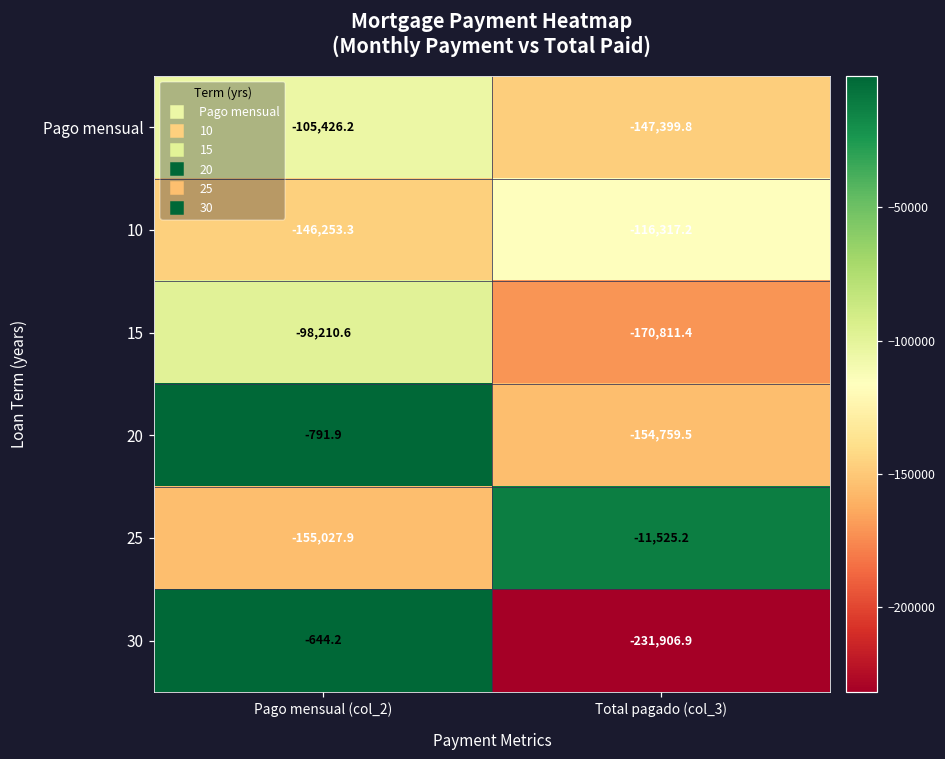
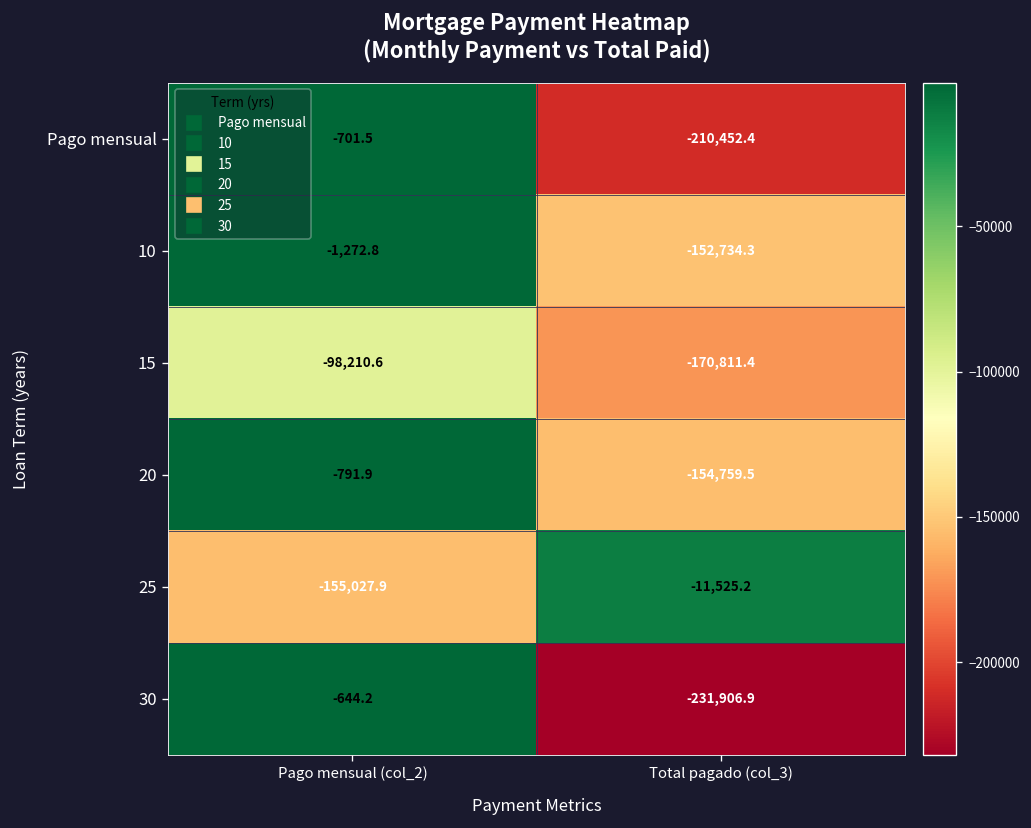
  {
    "Pago mensual": {
-     "Pago mensual (col_2)": "-105,426.2",
-     "Total pagado (col_3)": "-147,399.8"
+     "Pago mensual (col_2)": "-701.5",
+     "Total pagado (col_3)": "-210,452.4"
    },
    "10": {
-     "Pago mensual (col_2)": "-146,253.3",
-     "Total pagado (col_3)": "-116,317.2"
+     "Pago mensual (col_2)": "-1,272.8",
+     "Total pagado (col_3)": "-152,734.3"
    },
    "15": {
      "Pago mensual (col_2)": "-98,210.6",
      "Total pagado (col_3)": "-170,811.4"
    },
    "20": {
      "Pago mensual (col_2)": "-791.9",
      "Total pagado (col_3)": "-154,759.5"
    },
    "25": {
      "Pago mensual (col_2)": "-155,027.9",
      "Total pagado (col_3)": "-11,525.2"
    },
    "30": {
      "Pago mensual (col_2)": "-644.2",
      "Total pagado (col_3)": "-231,906.9"
    }
  }
